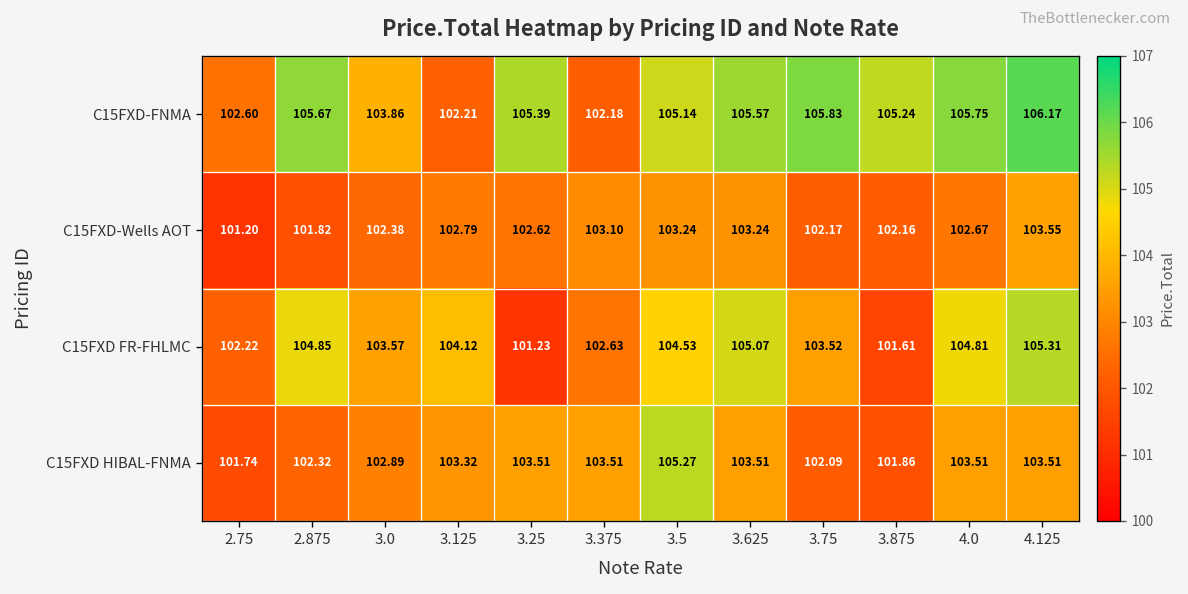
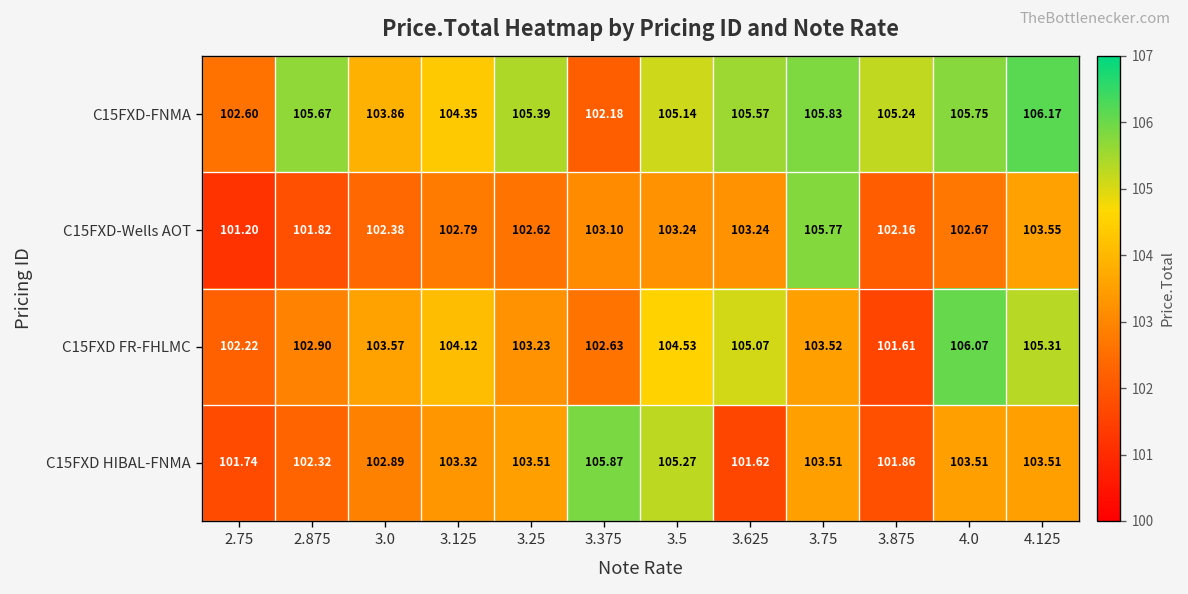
  {
    "C15FXD-FNMA": {
      "2.75": 102.60,
      "2.875": 105.67,
      "3.0": 103.86,
-     "3.125": 102.21,
+     "3.125": 104.35,
      "3.25": 105.39,
      "3.375": 102.18,
      "3.5": 105.14,
      "3.625": 105.57,
      "3.75": 105.83,
      "3.875": 105.24,
      "4.0": 105.75,
      "4.125": 106.17
    },
    "C15FXD-Wells AOT": {
      "2.75": 101.20,
      "2.875": 101.82,
      "3.0": 102.38,
      "3.125": 102.79,
      "3.25": 102.62,
      "3.375": 103.10,
      "3.5": 103.24,
      "3.625": 103.24,
-     "3.75": 102.17,
+     "3.75": 105.77,
      "3.875": 102.16,
      "4.0": 102.67,
      "4.125": 103.55
    },
    "C15FXD FR-FHLMC": {
      "2.75": 102.22,
-     "2.875": 104.85,
+     "2.875": 102.90,
      "3.0": 103.57,
      "3.125": 104.12,
-     "3.25": 101.23,
+     "3.25": 103.23,
      "3.375": 102.63,
      "3.5": 104.53,
      "3.625": 105.07,
      "3.75": 103.52,
      "3.875": 101.61,
-     "4.0": 104.81,
+     "4.0": 106.07,
      "4.125": 105.31
    },
    "C15FXD HIBAL-FNMA": {
      "2.75": 101.74,
      "2.875": 102.32,
      "3.0": 102.89,
      "3.125": 103.32,
      "3.25": 103.51,
-     "3.375": 103.51,
+     "3.375": 105.87,
      "3.5": 105.27,
-     "3.625": 103.51,
-     "3.75": 102.09,
+     "3.625": 101.62,
+     "3.75": 103.51,
      "3.875": 101.86,
      "4.0": 103.51,
      "4.125": 103.51
    }
  }
